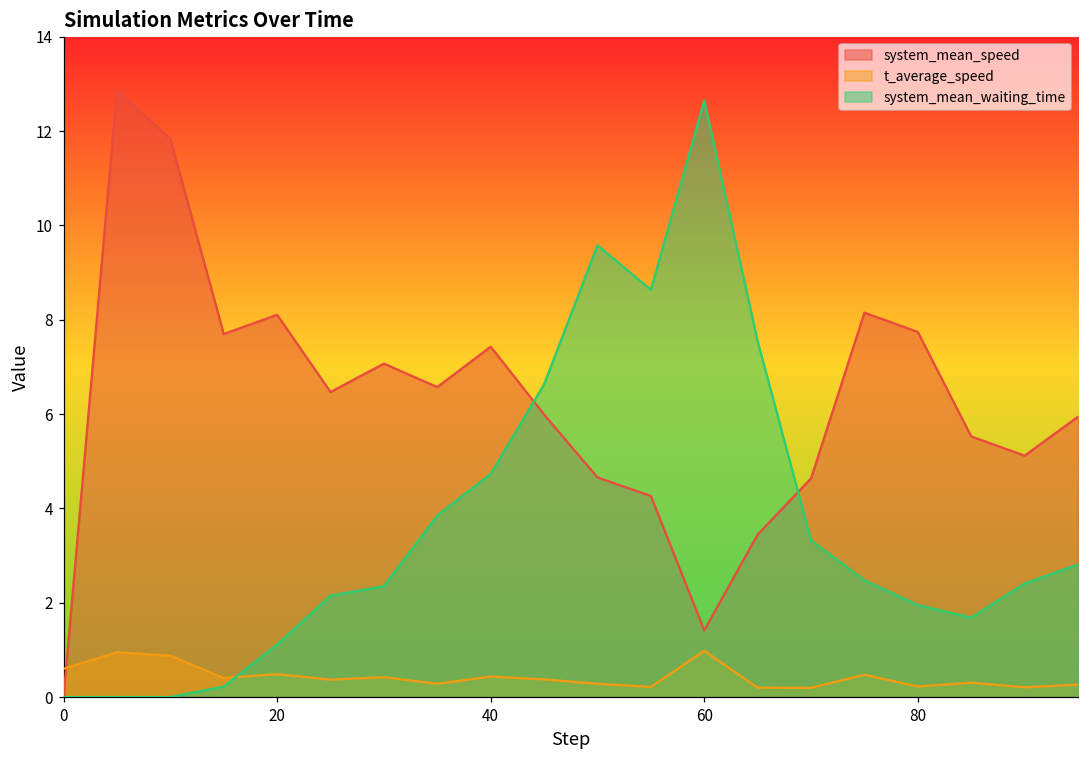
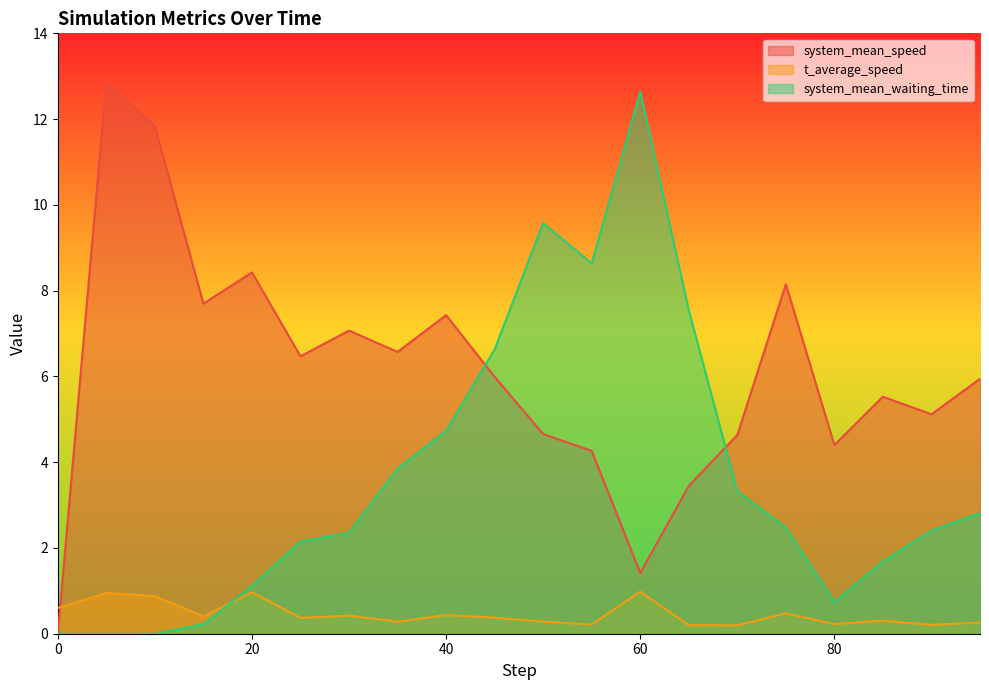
  {
    "system_mean_speed": {
-     "20": 8.1,
+     "20": 8.4,
      "40": 7.4,
      "60": 1.4,
-     "80": 7.7
+     "80": 4.4
    },
    "t_average_speed": {
      "0": 0.6,
-     "20": 0.5,
+     "20": 1.0,
      "40": 0.4,
      "60": 1.0,
      "80": 0.2
    },
    "system_mean_waiting_time": {
      "20": 1.1,
      "40": 4.7,
      "60": 12.6,
-     "80": 2.0
+     "80": 0.7
    }
  }
